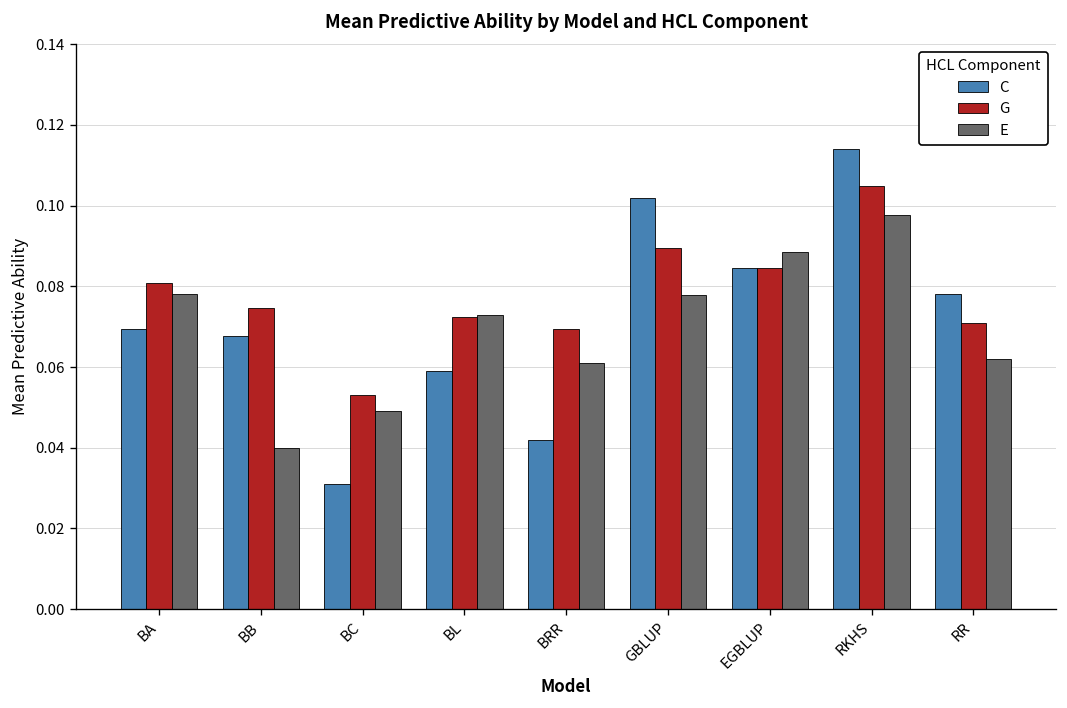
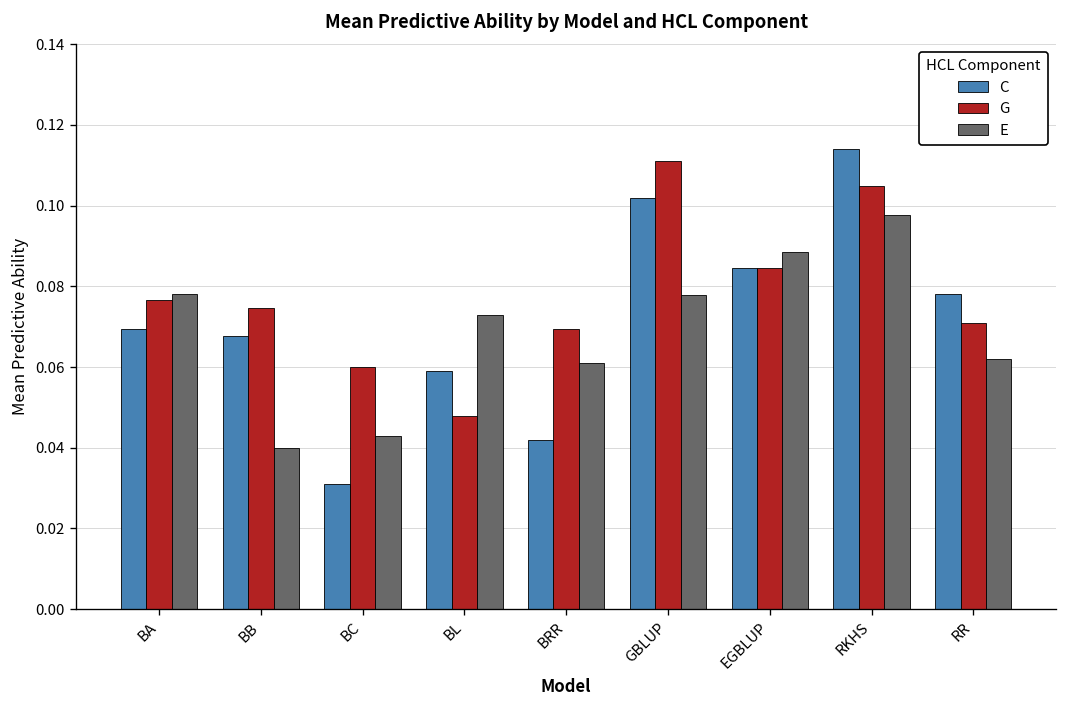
  {
    "C": {
      "BA": 0.070,
      "BB": 0.068,
      "BC": 0.031,
      "BL": 0.059,
      "BRR": 0.042,
      "GBLUP": 0.102,
      "EGBLUP": 0.085,
      "RKHS": 0.114,
      "RR": 0.078
    },
    "G": {
-     "BA": 0.081,
+     "BA": 0.077,
      "BB": 0.075,
-     "BC": 0.053,
-     "BL": 0.073,
+     "BC": 0.060,
+     "BL": 0.048,
      "BRR": 0.070,
-     "GBLUP": 0.090,
+     "GBLUP": 0.111,
      "EGBLUP": 0.085,
      "RKHS": 0.105,
      "RR": 0.071
    },
    "E": {
      "BA": 0.078,
      "BB": 0.040,
-     "BC": 0.049,
+     "BC": 0.043,
      "BL": 0.073,
      "BRR": 0.061,
      "GBLUP": 0.078,
      "EGBLUP": 0.089,
      "RKHS": 0.098,
      "RR": 0.062
    }
  }
